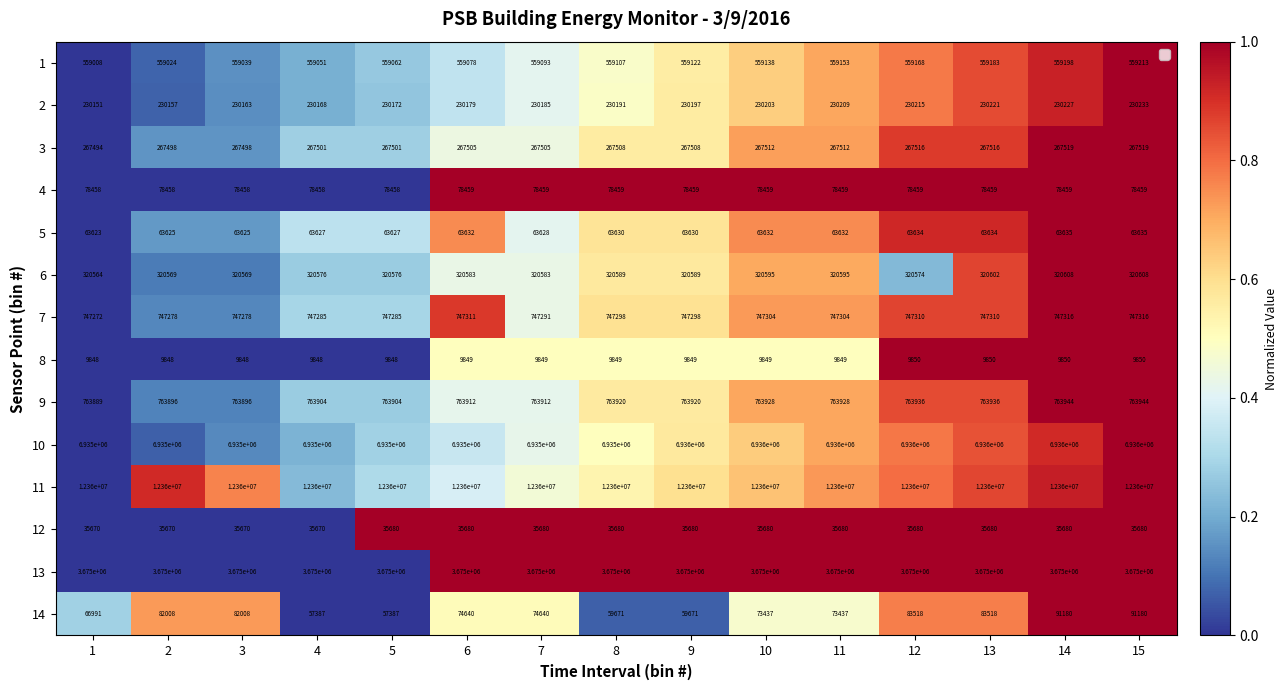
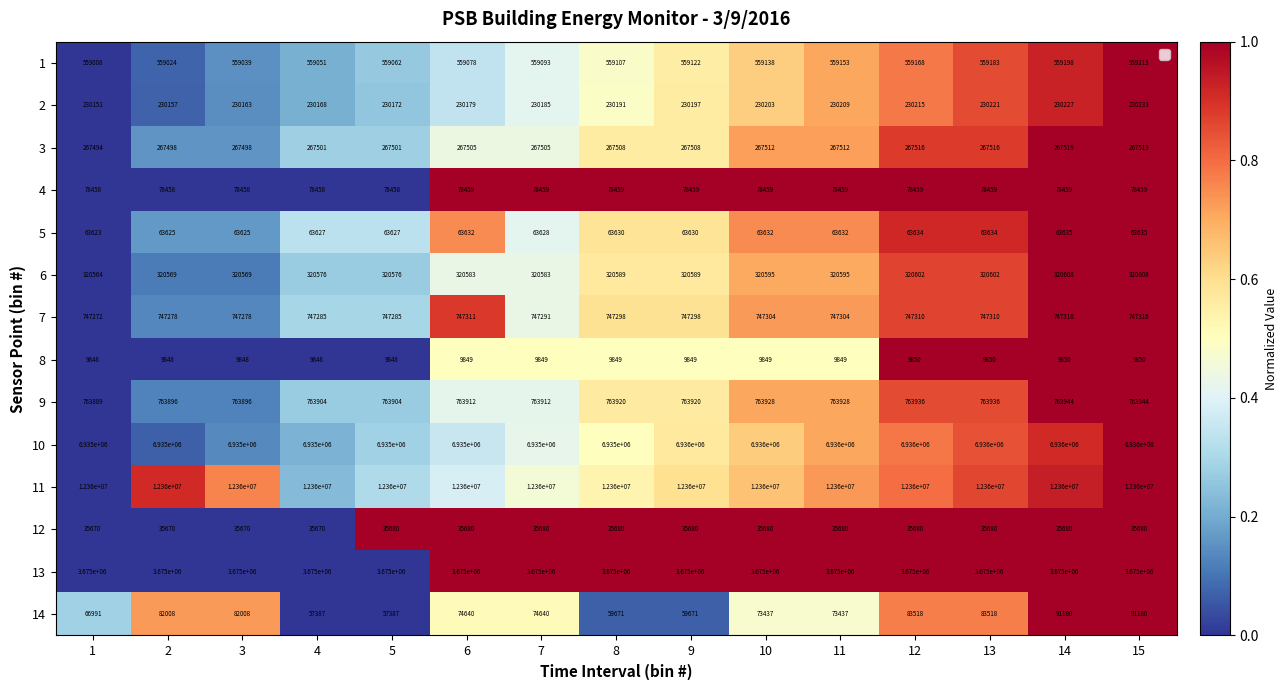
  {
    "6": {
      "1": 320564,
      "2": 320569,
      "3": 320569,
      "4": 320576,
      "5": 320576,
      "6": 320583,
      "7": 320583,
      "8": 320589,
      "9": 320589,
      "10": 320595,
      "11": 320595,
-     "12": 320574,
+     "12": 320602,
      "13": 320602,
      "14": 320608,
      "15": 320608
    }
  }
